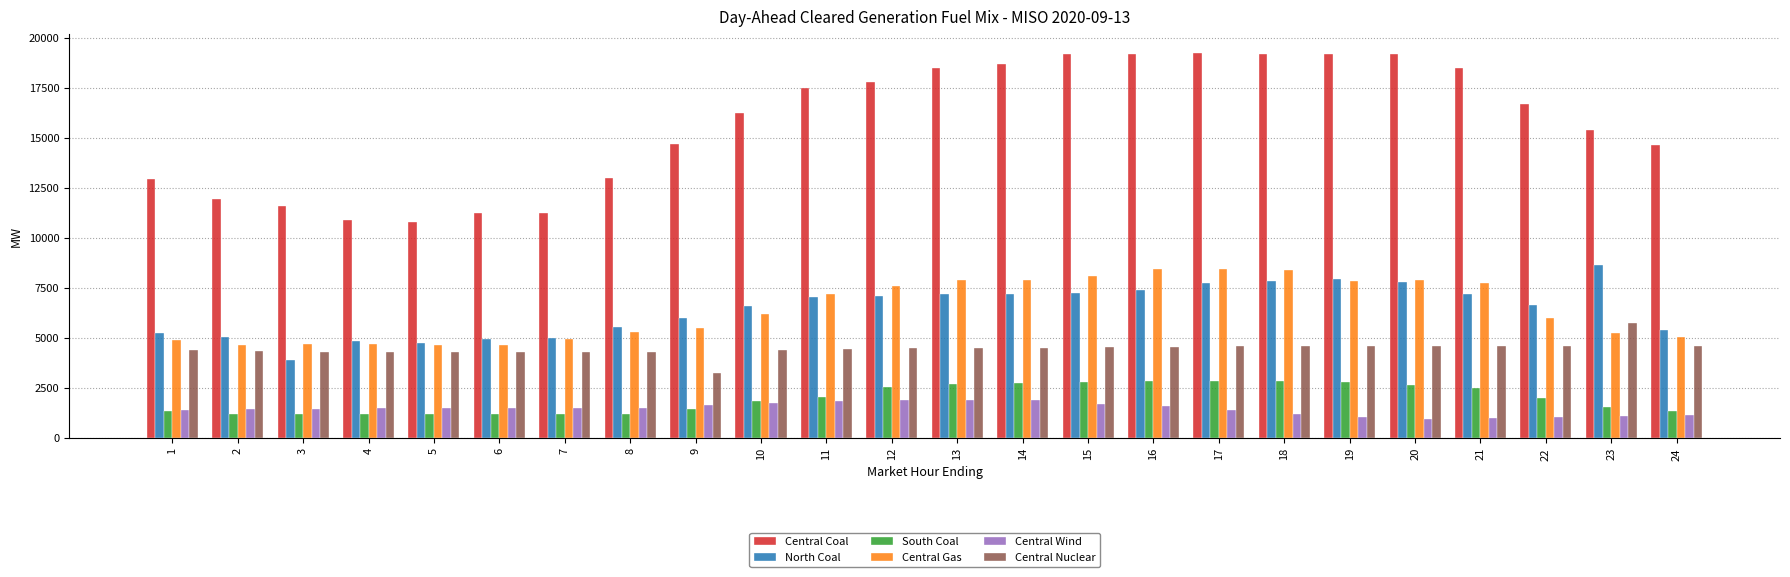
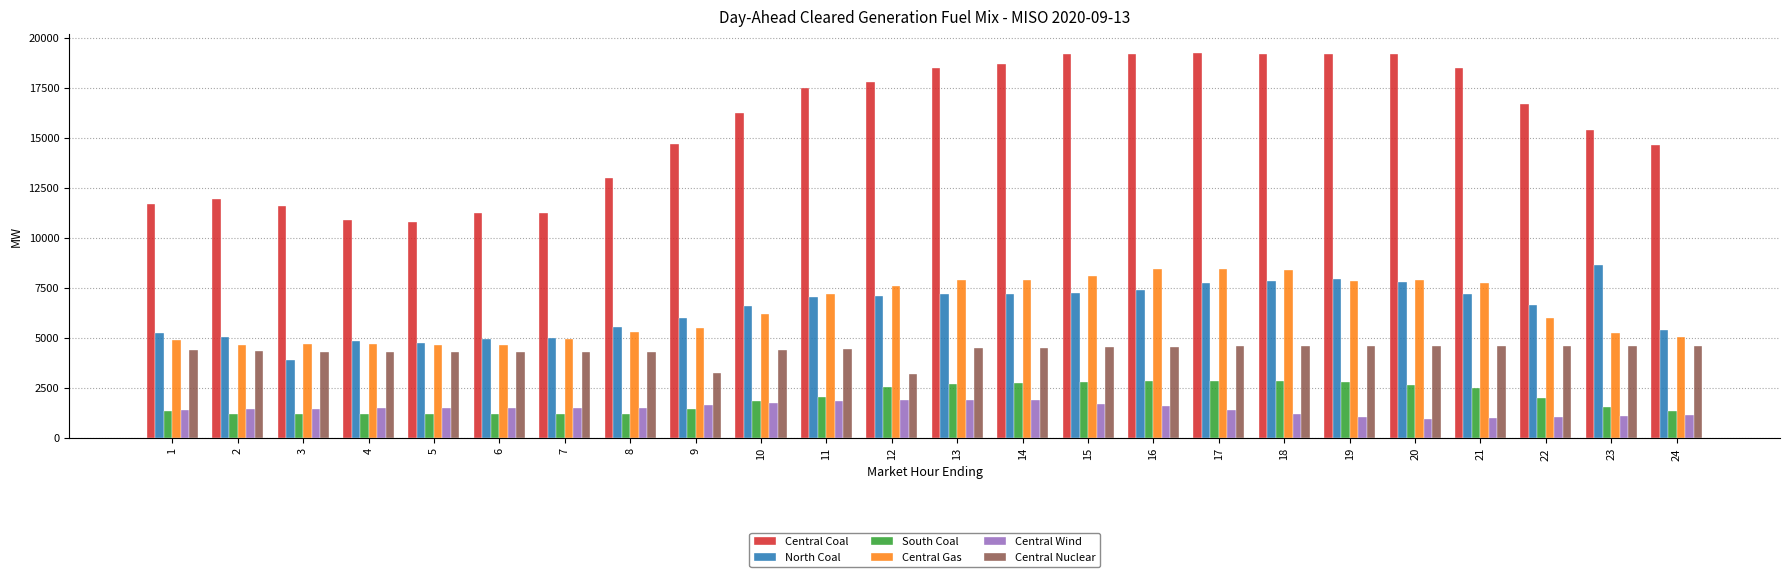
  {
    "Central Coal": {
-     "1": 12900,
+     "1": 11700,
      "2": 12000,
      "3": 11600,
      "4": 10900,
      "5": 10800,
      "6": 11300,
      "7": 11200,
      "8": 13000,
      "9": 14700,
      "10": 16300,
      "11": 17500,
      "12": 17800,
      "13": 18500,
      "14": 18700,
      "15": 19200,
      "16": 19200,
      "17": 19300,
      "18": 19200,
      "19": 19200,
      "20": 19200,
      "21": 18500,
      "22": 16700,
      "23": 15400,
      "24": 14600
    },
    "North Coal": {
      "1": 5300,
      "2": 5100,
      "3": 3900,
      "4": 4800,
      "5": 4800,
      "6": 4900,
      "7": 5000,
      "8": 5500,
      "9": 6000,
      "10": 6600,
      "11": 7000,
      "12": 7100,
      "13": 7200,
      "14": 7200,
      "15": 7300,
      "16": 7400,
      "17": 7800,
      "18": 7800,
      "19": 7900,
      "20": 7800,
      "21": 7200,
      "22": 6600,
      "23": 8600,
      "24": 5400
    },
    "South Coal": {
      "1": 1300,
      "2": 1200,
      "3": 1200,
      "4": 1200,
      "5": 1200,
      "6": 1200,
      "7": 1200,
      "8": 1200,
      "9": 1500,
      "10": 1800,
      "11": 2100,
      "12": 2500,
      "13": 2700,
      "14": 2800,
      "15": 2800,
      "16": 2800,
      "17": 2900,
      "18": 2900,
      "19": 2800,
      "20": 2700,
      "21": 2500,
      "22": 2000,
      "23": 1500,
      "24": 1300
    },
    "Central Gas": {
      "1": 4900,
      "2": 4700,
      "3": 4700,
      "4": 4700,
      "5": 4700,
      "6": 4700,
      "7": 5000,
      "8": 5300,
      "9": 5500,
      "10": 6200,
      "11": 7200,
      "12": 7600,
      "13": 7900,
      "14": 7900,
      "15": 8100,
      "16": 8500,
      "17": 8500,
      "18": 8400,
      "19": 7900,
      "20": 7900,
      "21": 7800,
      "22": 6000,
      "23": 5200,
      "24": 5100
    },
    "Central Wind": {
      "1": 1400,
      "2": 1400,
      "3": 1500,
      "4": 1500,
      "5": 1500,
      "6": 1500,
      "7": 1500,
      "8": 1500,
      "9": 1600,
      "10": 1800,
      "11": 1900,
      "12": 1900,
      "13": 1900,
      "14": 1900,
      "15": 1700,
      "16": 1600,
      "17": 1400,
      "18": 1200,
      "19": 1000,
      "20": 900,
      "21": 1000,
      "22": 1100,
      "23": 1100,
      "24": 1100
    },
    "Central Nuclear": {
      "1": 4400,
      "2": 4300,
      "3": 4300,
      "4": 4300,
      "5": 4300,
      "6": 4300,
      "7": 4300,
      "8": 4300,
      "9": 3300,
      "10": 4400,
      "11": 4500,
-     "12": 4500,
+     "12": 3200,
      "13": 4500,
      "14": 4500,
      "15": 4600,
      "16": 4600,
      "17": 4600,
      "18": 4600,
      "19": 4600,
      "20": 4600,
      "21": 4600,
      "22": 4600,
-     "23": 5700,
+     "23": 4600,
      "24": 4600
    }
  }
